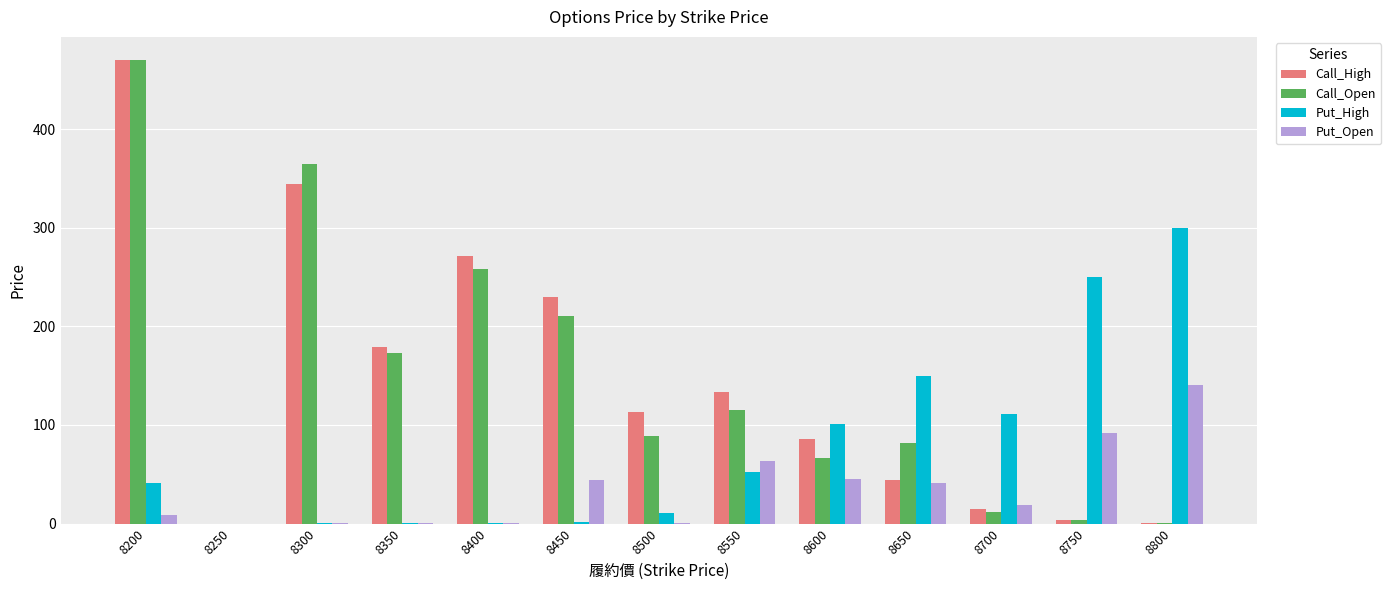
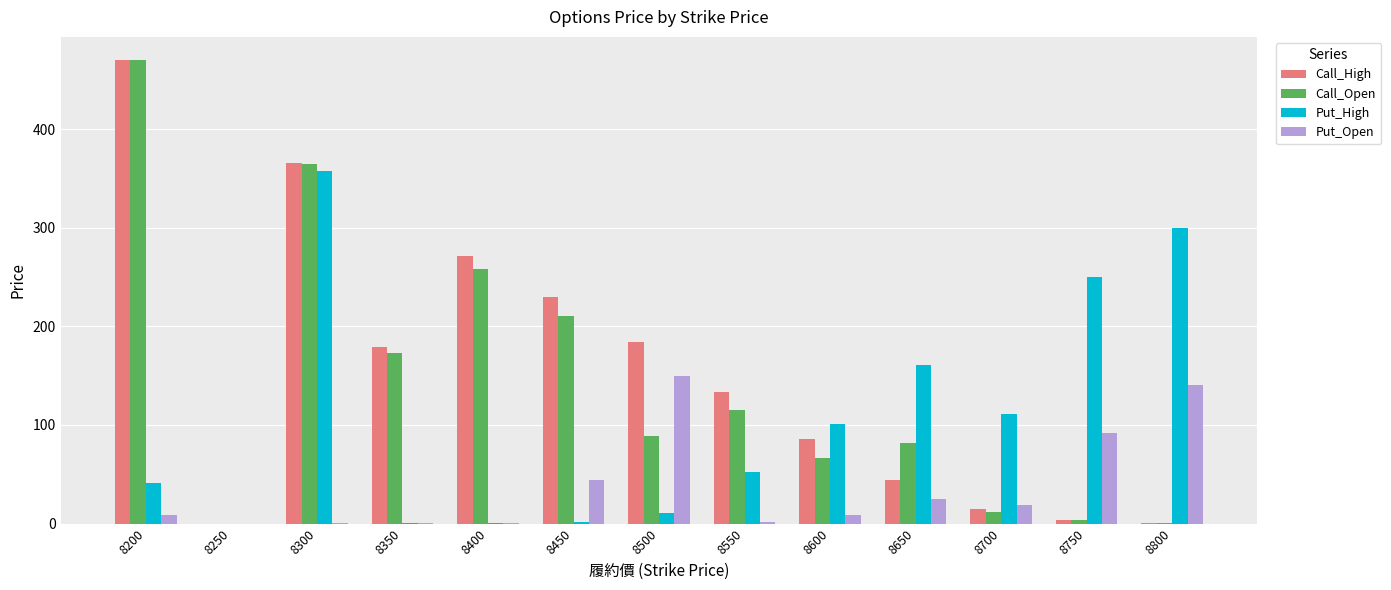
  {
    "Call_High": {
      "8200": 470,
      "8250": 0,
-     "8300": 340,
+     "8300": 370,
      "8350": 180,
      "8400": 270,
      "8450": 230,
-     "8500": 110,
+     "8500": 180,
      "8550": 130,
      "8600": 90,
      "8650": 40,
      "8700": 20,
      "8750": 0
    },
    "Call_Open": {
      "8200": 470,
      "8250": 0,
      "8300": 370,
      "8350": 170,
      "8400": 260,
      "8450": 210,
      "8500": 90,
      "8550": 120,
      "8600": 70,
      "8650": 80,
      "8700": 10,
      "8750": 0
    },
    "Put_High": {
      "8200": 40,
      "8250": 0,
-     "8300": 0,
+     "8300": 360,
      "8500": 10,
      "8550": 50,
      "8600": 100,
-     "8650": 150,
+     "8650": 160,
      "8700": 110,
      "8750": 250,
      "8800": 300
    },
    "Put_Open": {
      "8200": 10,
      "8250": 0,
      "8450": 40,
-     "8500": 0,
-     "8550": 60,
-     "8600": 50,
-     "8650": 40,
+     "8500": 150,
+     "8550": 0,
+     "8600": 10,
+     "8650": 30,
      "8700": 20,
      "8750": 90,
      "8800": 140
    }
  }
